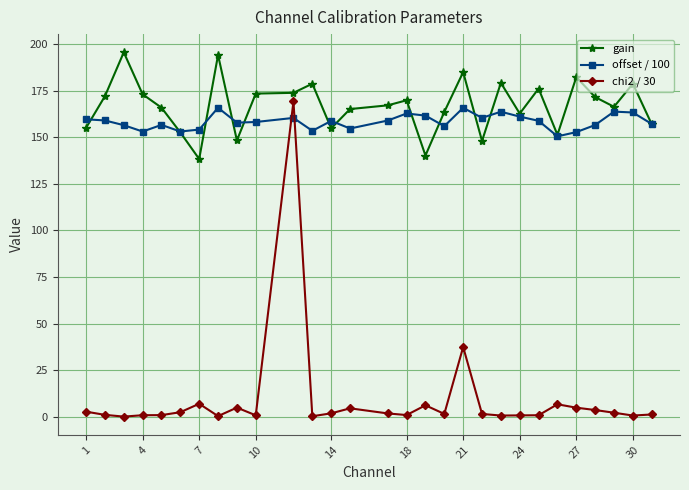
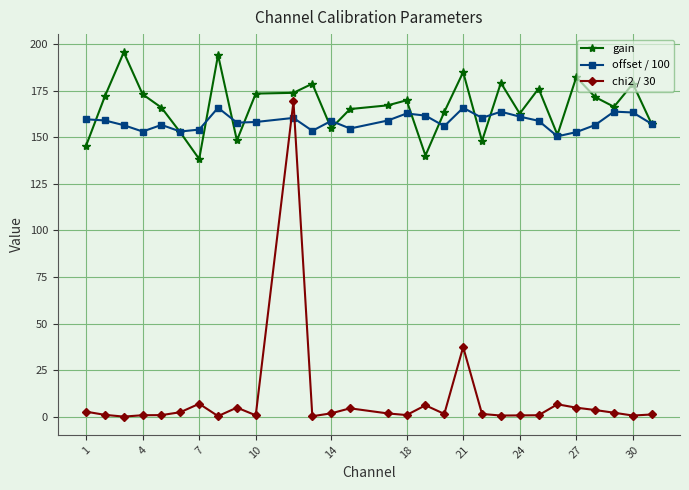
  {
    "gain": {
-     "1": 155,
+     "1": 145,
      "4": 173,
      "7": 138,
      "10": 173,
      "14": 155,
      "18": 170,
      "21": 185,
      "24": 163,
      "27": 182
    },
    "offset / 100": {
      "1": 160,
      "4": 153,
      "7": 154,
      "10": 158,
      "14": 159,
      "18": 163,
      "21": 166,
      "24": 161,
      "27": 153,
      "30": 163
    },
    "chi2 / 30": {
      "1": 3,
      "4": 1,
      "7": 7,
      "10": 1,
      "14": 2,
      "18": 1,
      "21": 37,
      "24": 1,
      "27": 5,
      "30": 1
    }
  }
